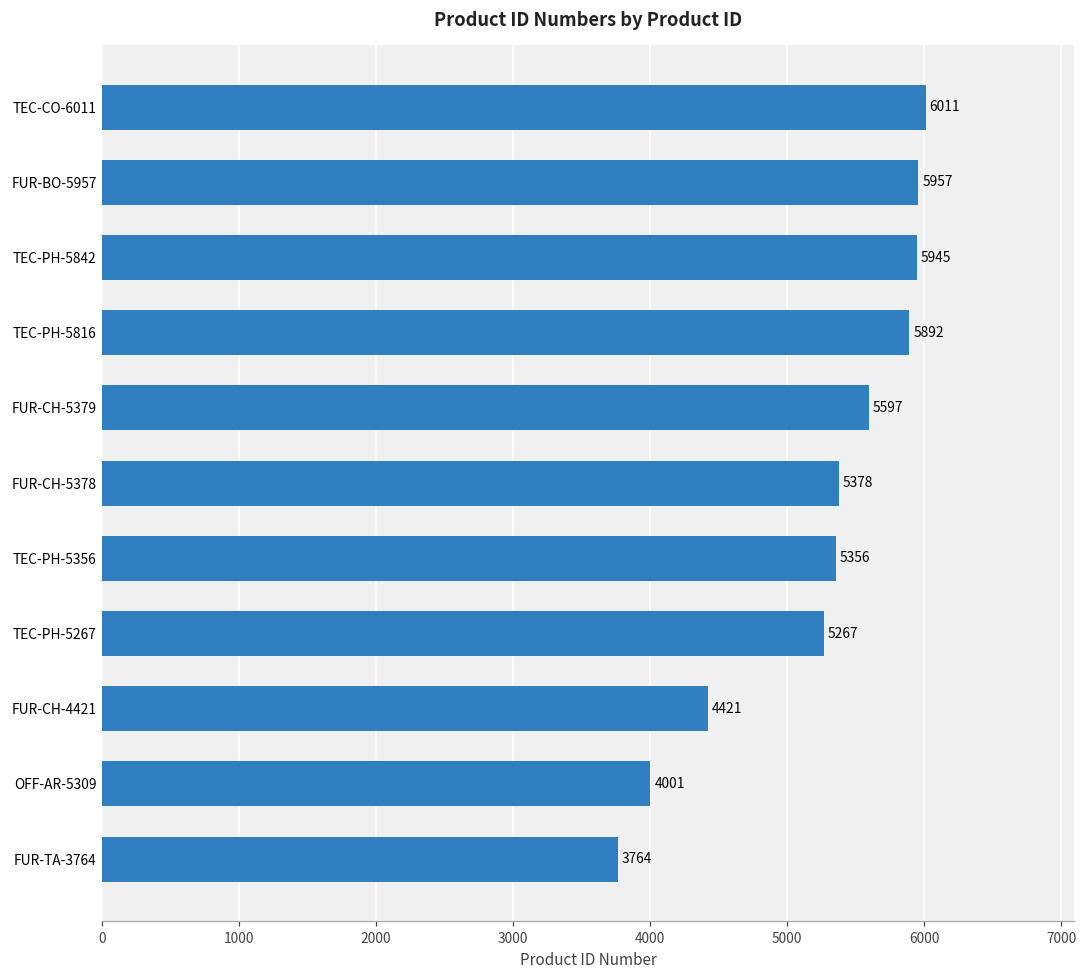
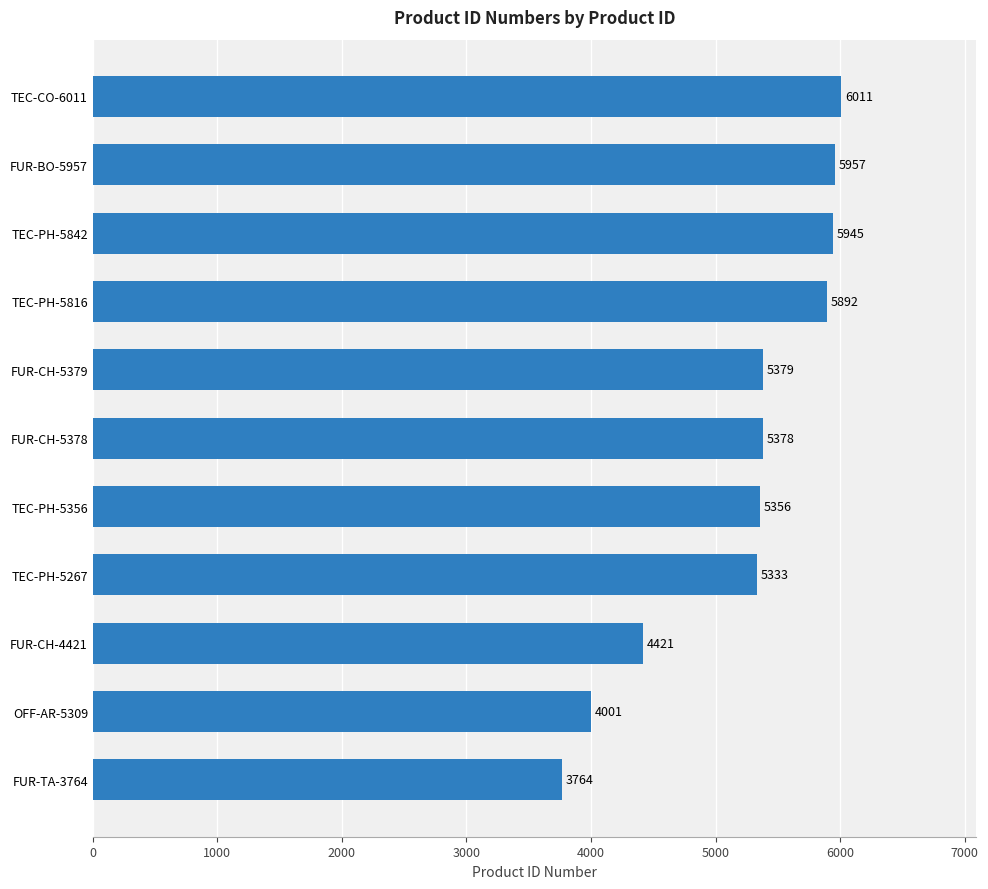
  {
    "TEC-CO-6011": 6011,
    "FUR-BO-5957": 5957,
    "TEC-PH-5842": 5945,
    "TEC-PH-5816": 5892,
-   "FUR-CH-5379": 5597,
+   "FUR-CH-5379": 5379,
    "FUR-CH-5378": 5378,
    "TEC-PH-5356": 5356,
-   "TEC-PH-5267": 5267,
+   "TEC-PH-5267": 5333,
    "FUR-CH-4421": 4421,
    "OFF-AR-5309": 4001,
    "FUR-TA-3764": 3764
  }
